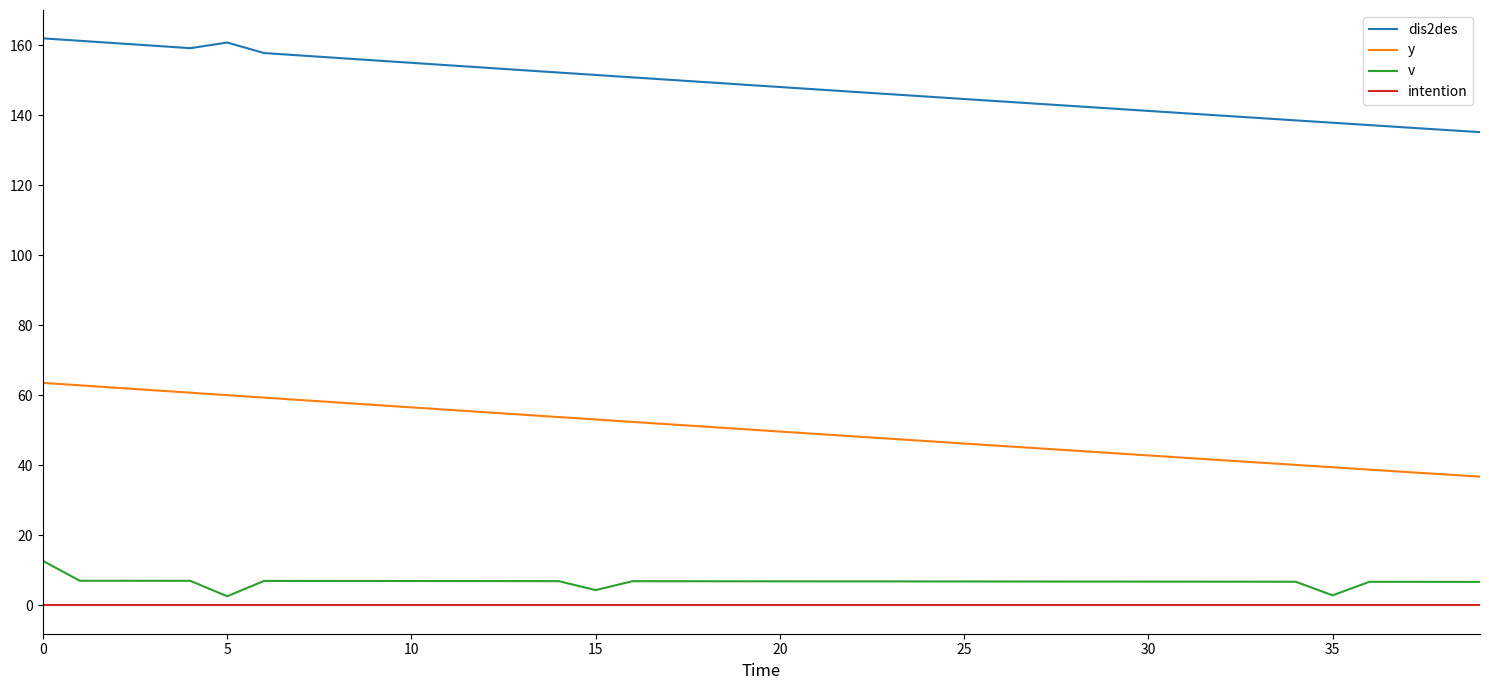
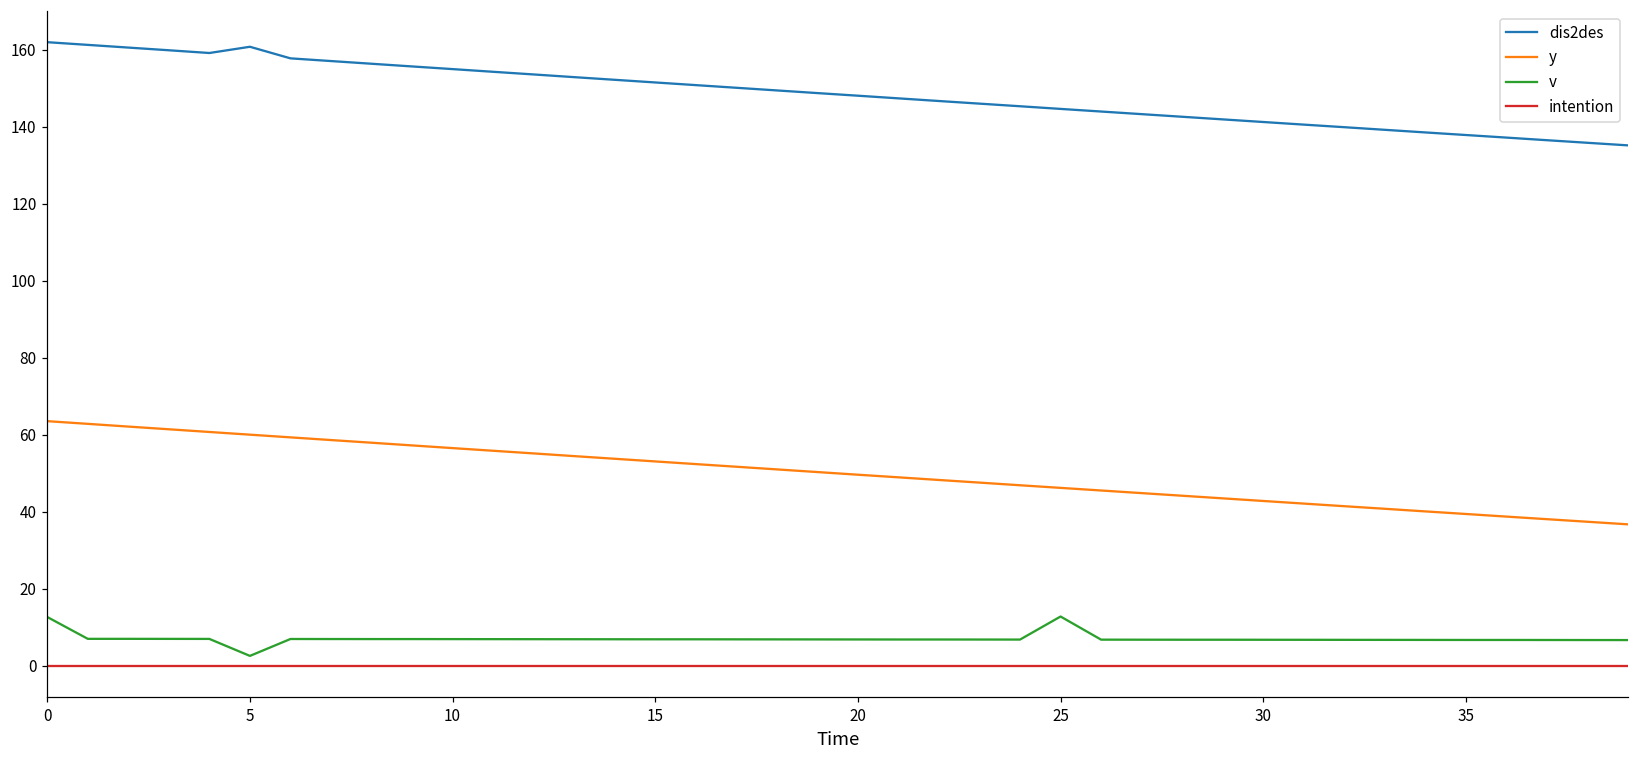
  {
    "dis2des": {
      "0": 162,
      "5": 161,
      "10": 155,
      "15": 152,
      "20": 148,
      "25": 145,
      "30": 141,
      "35": 138
    },
    "y": {
      "0": 64,
      "5": 60,
      "10": 57,
      "15": 53,
      "20": 50,
      "25": 46,
      "30": 43,
      "35": 39
    },
    "v": {
      "0": 13,
      "5": 3,
      "10": 7,
-     "15": 4,
+     "15": 7,
      "20": 7,
-     "25": 7,
+     "25": 13,
      "30": 7,
-     "35": 3
+     "35": 7
    },
    "intention": {
      "0": 0,
      "5": 0,
      "10": 0,
      "15": 0,
      "20": 0,
      "25": 0,
      "30": 0,
      "35": 0
    }
  }
